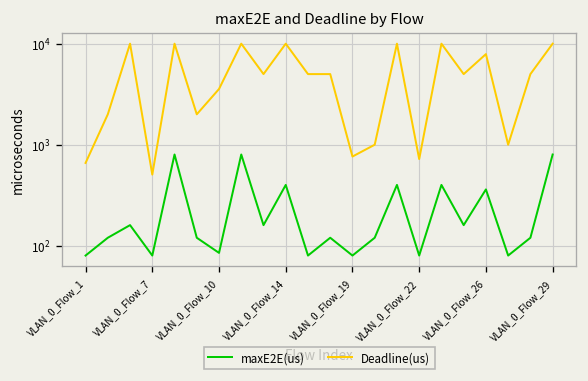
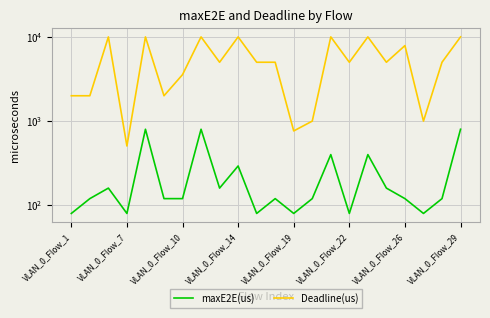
  {
    "maxE2E(us)": {
      "VLAN_0_Flow_1": 80,
      "VLAN_0_Flow_7": 80,
-     "VLAN_0_Flow_10": 90,
-     "VLAN_0_Flow_14": 400,
+     "VLAN_0_Flow_10": 120,
+     "VLAN_0_Flow_14": 290,
      "VLAN_0_Flow_19": 80,
      "VLAN_0_Flow_22": 80,
-     "VLAN_0_Flow_26": 360,
+     "VLAN_0_Flow_26": 120,
      "VLAN_0_Flow_29": 800
    },
    "Deadline(us)": {
-     "VLAN_0_Flow_1": 700,
+     "VLAN_0_Flow_1": 2000,
      "VLAN_0_Flow_7": 500,
      "VLAN_0_Flow_10": 3600,
      "VLAN_0_Flow_14": 10000,
      "VLAN_0_Flow_19": 800,
-     "VLAN_0_Flow_22": 700,
+     "VLAN_0_Flow_22": 5000,
      "VLAN_0_Flow_26": 8000,
      "VLAN_0_Flow_29": 10000
    }
  }
